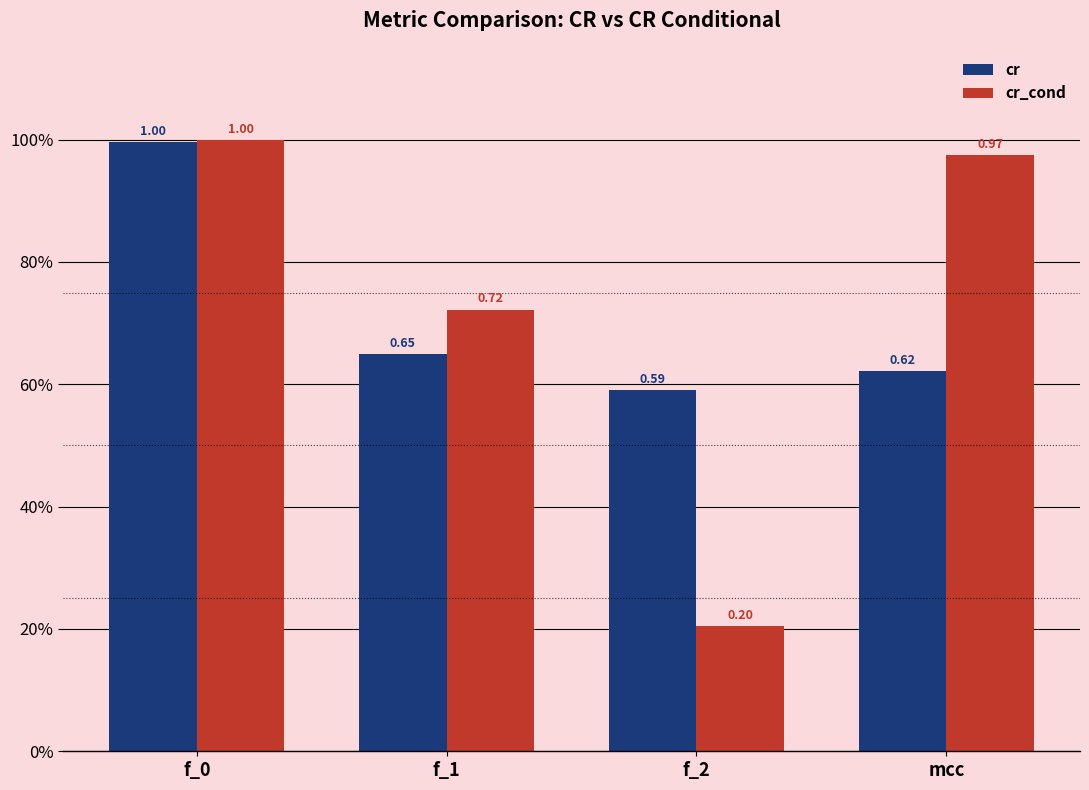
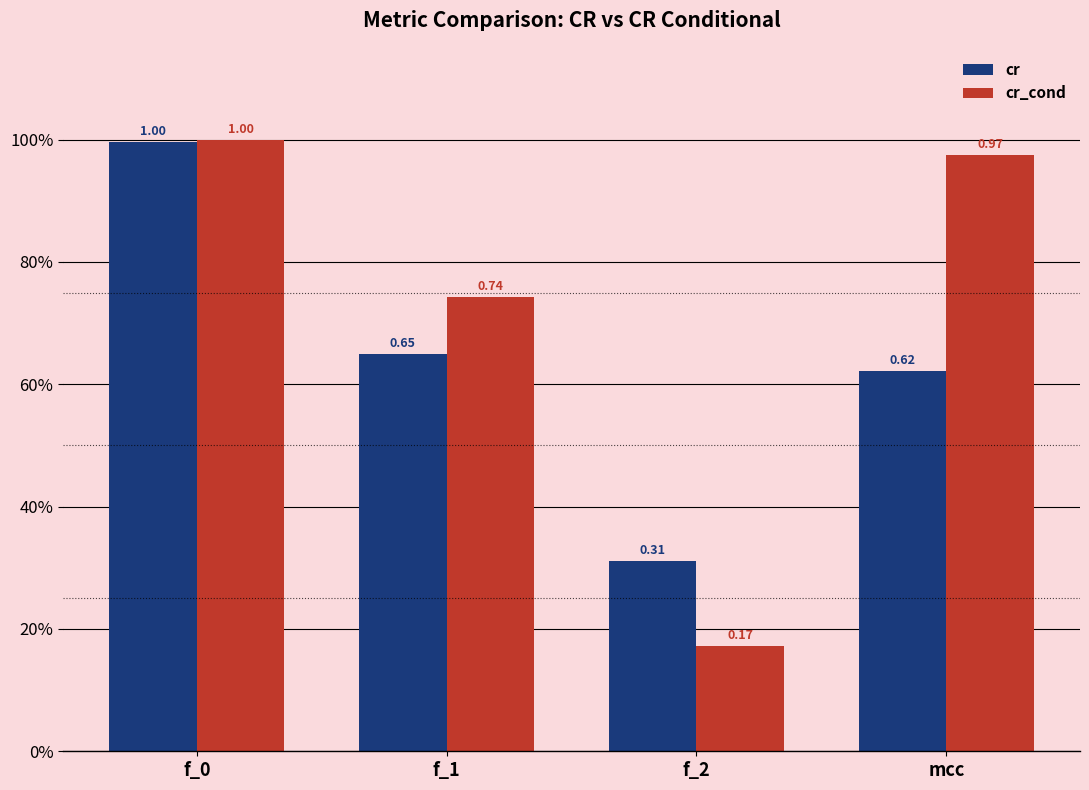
  {
    "cr": {
      "f_0": 1.00,
      "f_1": 0.65,
-     "f_2": 0.59,
+     "f_2": 0.31,
      "mcc": 0.62
    },
    "cr_cond": {
      "f_0": 1.00,
-     "f_1": 0.72,
-     "f_2": 0.20,
+     "f_1": 0.74,
+     "f_2": 0.17,
      "mcc": 0.97
    }
  }
